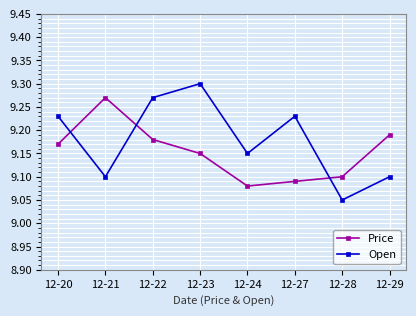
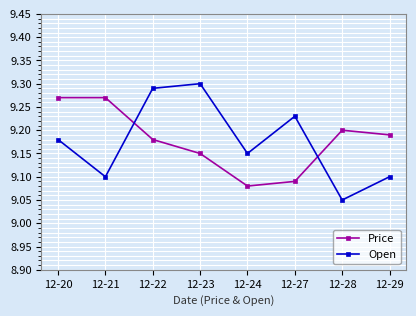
  {
    "Price": {
-     "12-20": 9.17,
+     "12-20": 9.27,
      "12-21": 9.27,
      "12-22": 9.18,
      "12-23": 9.15,
      "12-24": 9.08,
      "12-27": 9.09,
-     "12-28": 9.1,
+     "12-28": 9.2,
      "12-29": 9.19
    },
    "Open": {
-     "12-20": 9.23,
+     "12-20": 9.18,
      "12-21": 9.10,
-     "12-22": 9.27,
+     "12-22": 9.29,
      "12-23": 9.30,
      "12-24": 9.15,
      "12-27": 9.23,
      "12-28": 9.05,
      "12-29": 9.10
    }
  }
